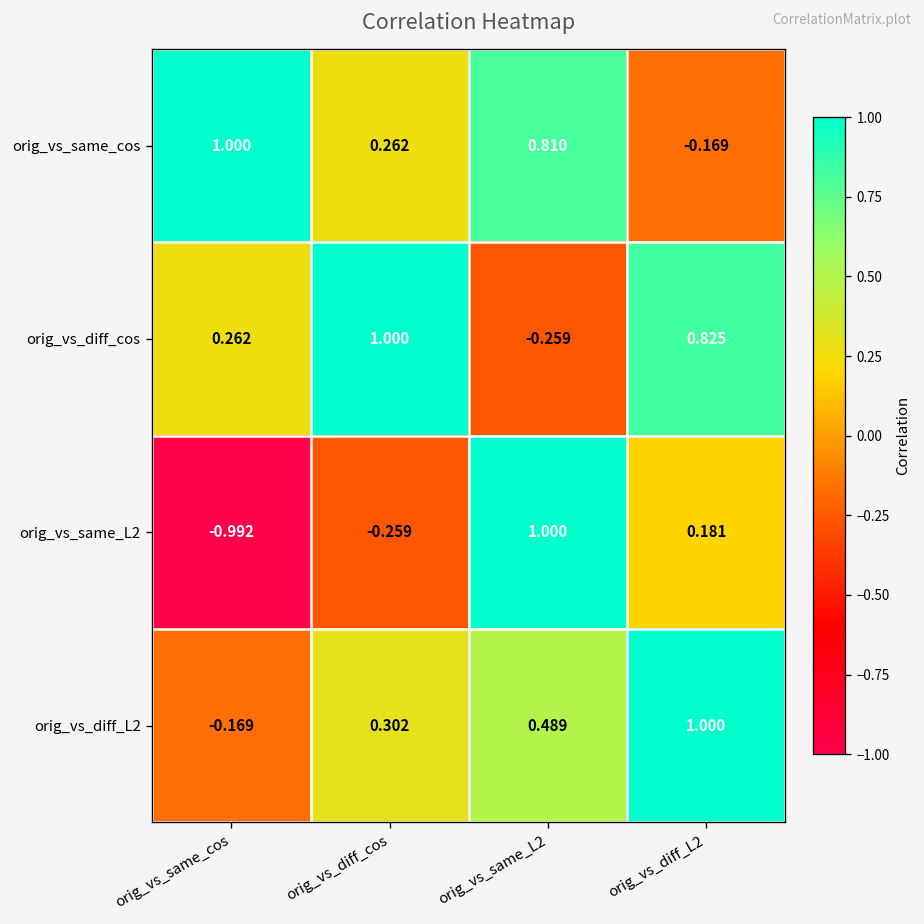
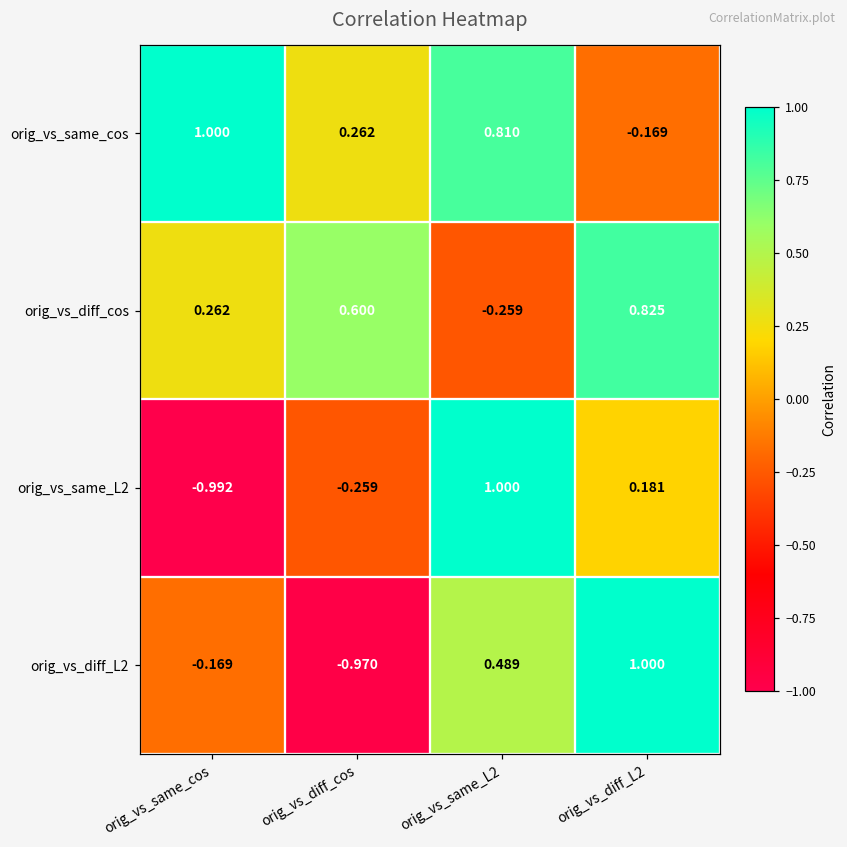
  {
    "orig_vs_same_cos": {
      "orig_vs_same_cos": 1.000,
      "orig_vs_diff_cos": 0.262,
      "orig_vs_same_L2": 0.810,
      "orig_vs_diff_L2": -0.169
    },
    "orig_vs_diff_cos": {
      "orig_vs_same_cos": 0.262,
-     "orig_vs_diff_cos": 1.000,
+     "orig_vs_diff_cos": 0.600,
      "orig_vs_same_L2": -0.259,
      "orig_vs_diff_L2": 0.825
    },
    "orig_vs_same_L2": {
      "orig_vs_same_cos": -0.992,
      "orig_vs_diff_cos": -0.259,
      "orig_vs_same_L2": 1.000,
      "orig_vs_diff_L2": 0.181
    },
    "orig_vs_diff_L2": {
      "orig_vs_same_cos": -0.169,
-     "orig_vs_diff_cos": 0.302,
+     "orig_vs_diff_cos": -0.970,
      "orig_vs_same_L2": 0.489,
      "orig_vs_diff_L2": 1.000
    }
  }
